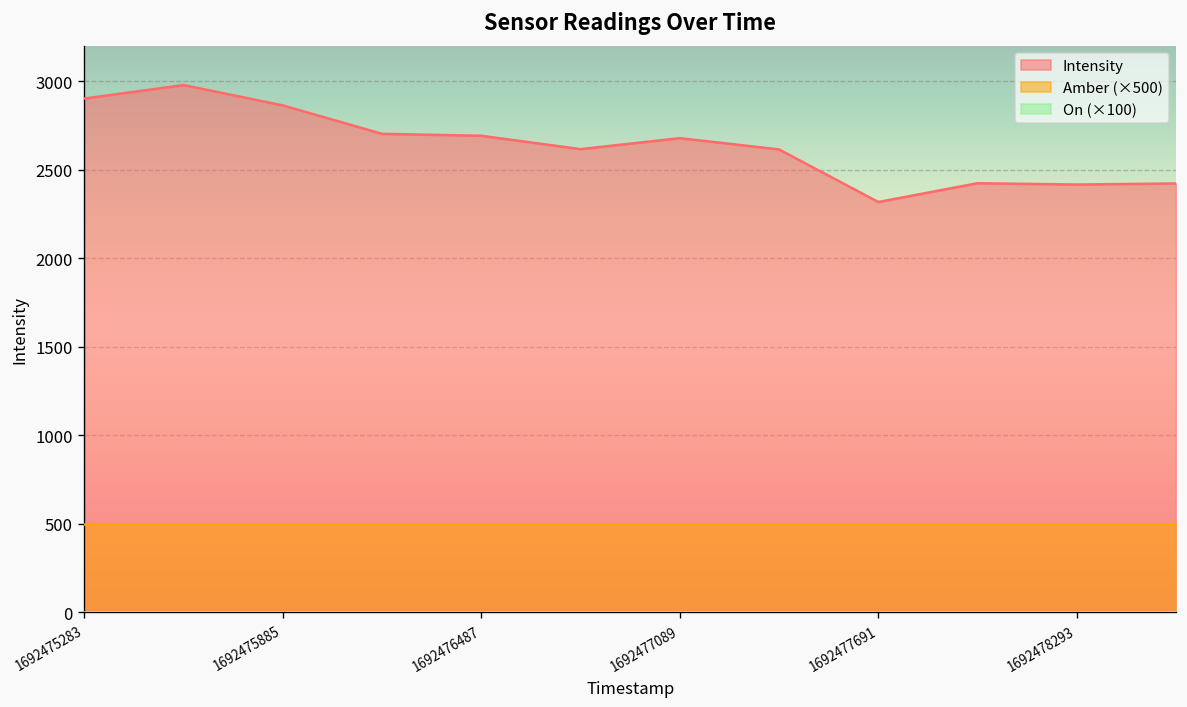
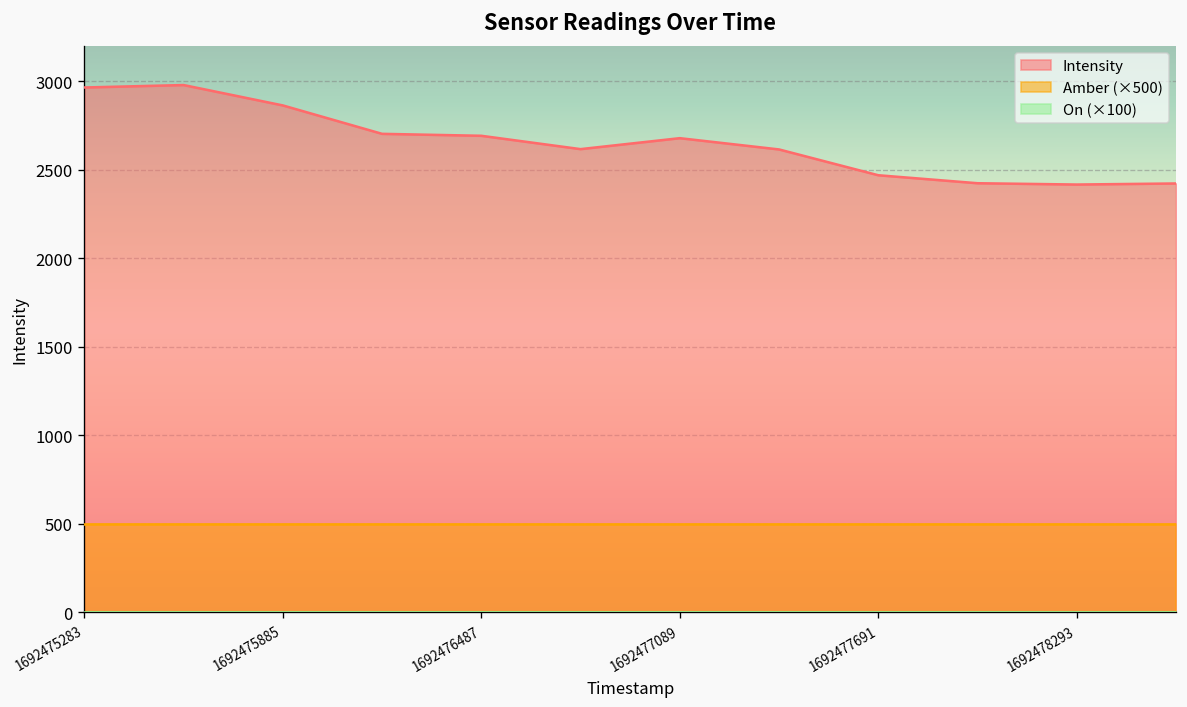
  {
    "Intensity": {
-     "1692475283": 2900,
+     "1692475283": 2960,
      "1692475885": 2860,
      "1692476487": 2690,
      "1692477089": 2680,
-     "1692477691": 2320,
+     "1692477691": 2470,
      "1692478293": 2420
    },
    "Amber (×500)": {
      "1692475283": 500,
      "1692475885": 500,
      "1692476487": 500,
      "1692477089": 500,
      "1692477691": 500,
      "1692478293": 500
    },
    "On (×100)": {
      "1692475283": 0,
      "1692475885": 0,
      "1692476487": 0,
      "1692477089": 0,
      "1692477691": 0,
      "1692478293": 0
    }
  }
